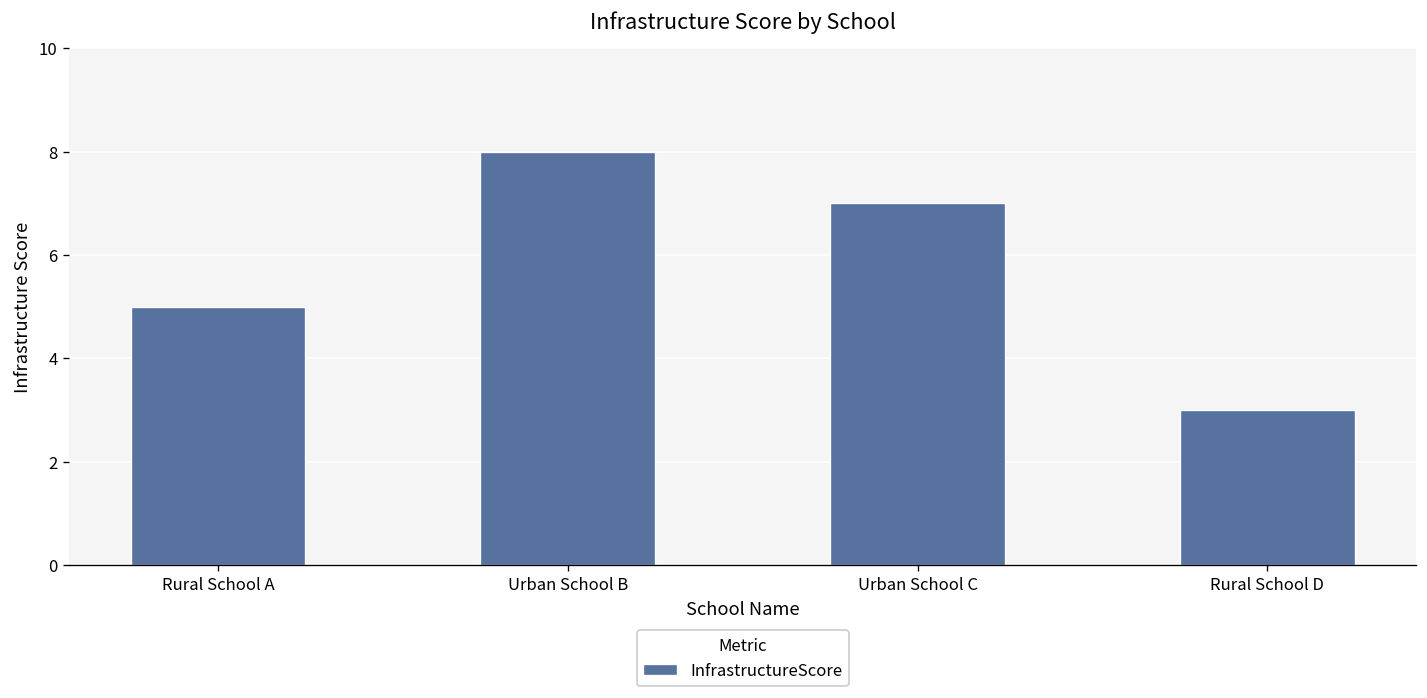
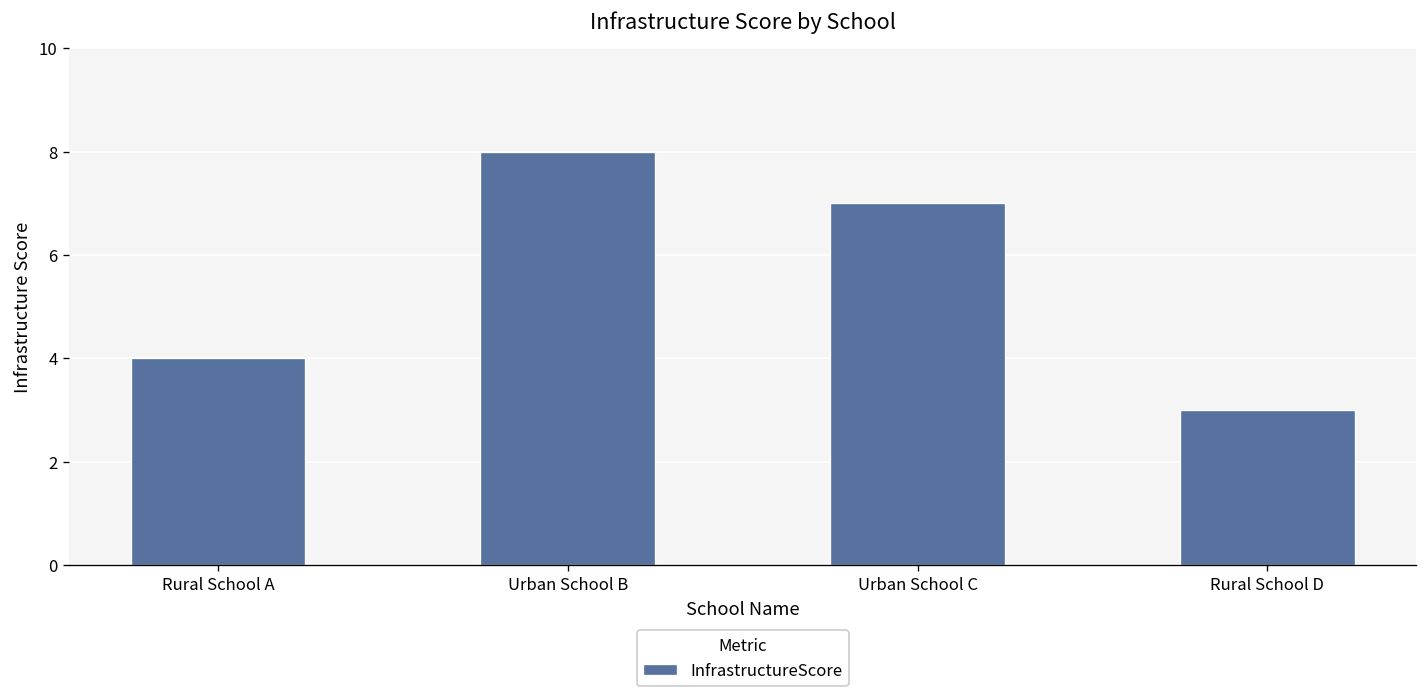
  {
-   "Rural School A": 5,
+   "Rural School A": 4,
    "Urban School B": 8,
    "Urban School C": 7,
    "Rural School D": 3
  }
